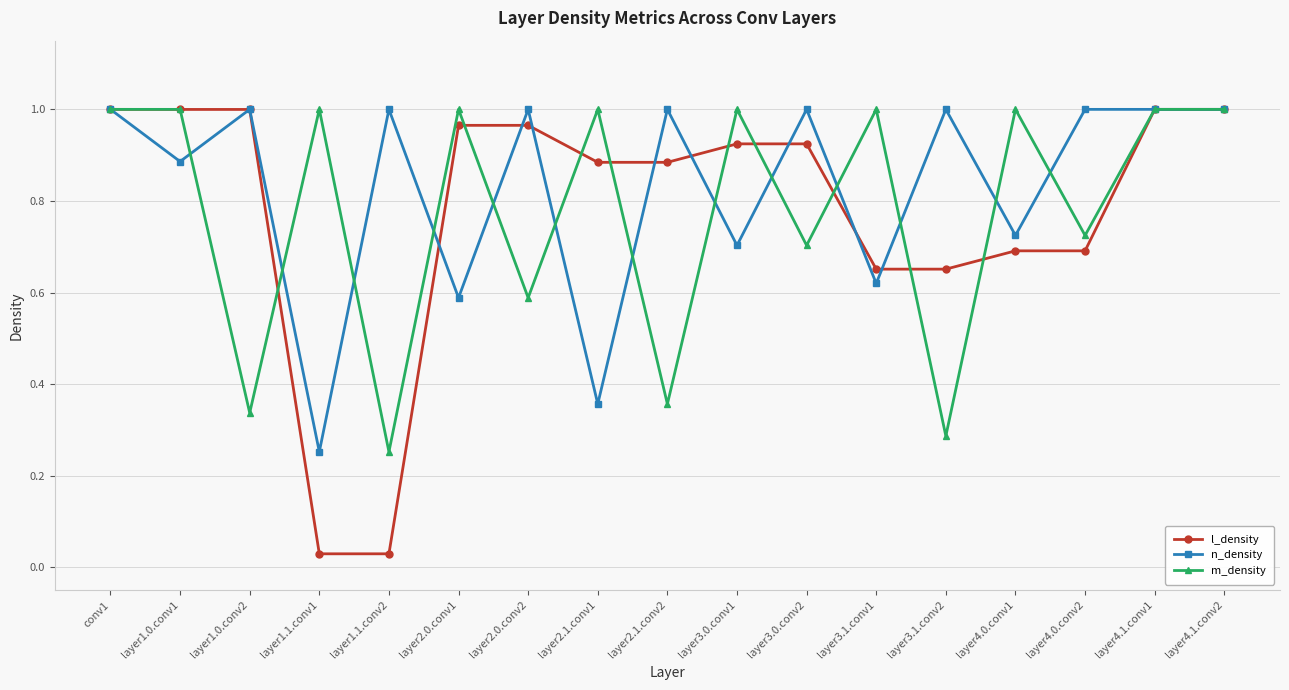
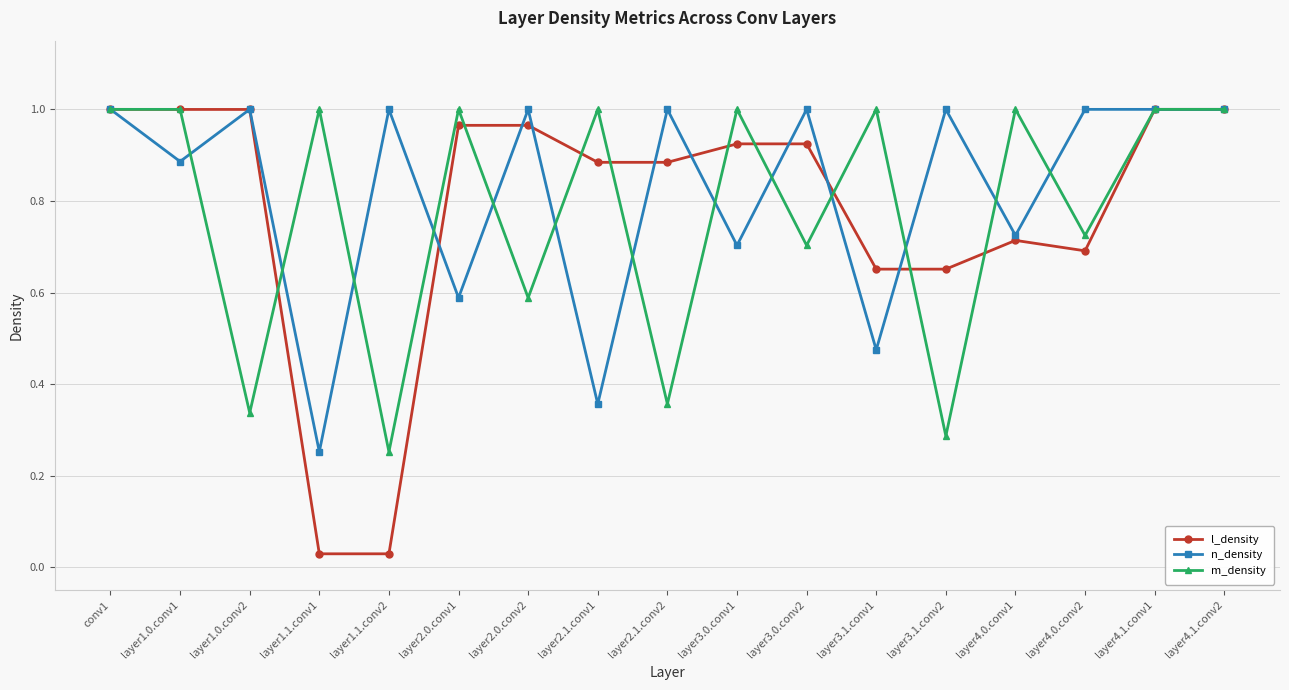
  {
    "l_density": {
      "layer1.1.conv1": 0.03,
      "layer1.1.conv2": 0.03,
      "layer2.0.conv1": 0.97,
      "layer2.0.conv2": 0.97,
      "layer2.1.conv1": 0.88,
      "layer2.1.conv2": 0.88,
      "layer3.0.conv1": 0.92,
      "layer3.0.conv2": 0.92,
      "layer3.1.conv1": 0.65,
      "layer3.1.conv2": 0.65,
-     "layer4.0.conv1": 0.69,
+     "layer4.0.conv1": 0.71,
      "layer4.0.conv2": 0.69
    },
    "n_density": {
      "layer1.0.conv1": 0.89,
      "layer1.1.conv1": 0.25,
      "layer1.1.conv2": 1.00,
      "layer2.0.conv1": 0.59,
      "layer2.0.conv2": 1.00,
      "layer2.1.conv1": 0.36,
      "layer2.1.conv2": 1.00,
      "layer3.0.conv1": 0.70,
      "layer3.0.conv2": 1.00,
-     "layer3.1.conv1": 0.62,
+     "layer3.1.conv1": 0.47,
      "layer3.1.conv2": 1.00,
      "layer4.0.conv1": 0.72,
      "layer4.0.conv2": 1.00
    },
    "m_density": {
      "layer1.0.conv2": 0.34,
      "layer1.1.conv1": 1.00,
      "layer1.1.conv2": 0.25,
      "layer2.0.conv1": 1.00,
      "layer2.0.conv2": 0.59,
      "layer2.1.conv1": 1.00,
      "layer2.1.conv2": 0.36,
      "layer3.0.conv1": 1.00,
      "layer3.0.conv2": 0.70,
      "layer3.1.conv1": 1.00,
      "layer3.1.conv2": 0.29,
      "layer4.0.conv1": 1.00,
      "layer4.0.conv2": 0.72
    }
  }
